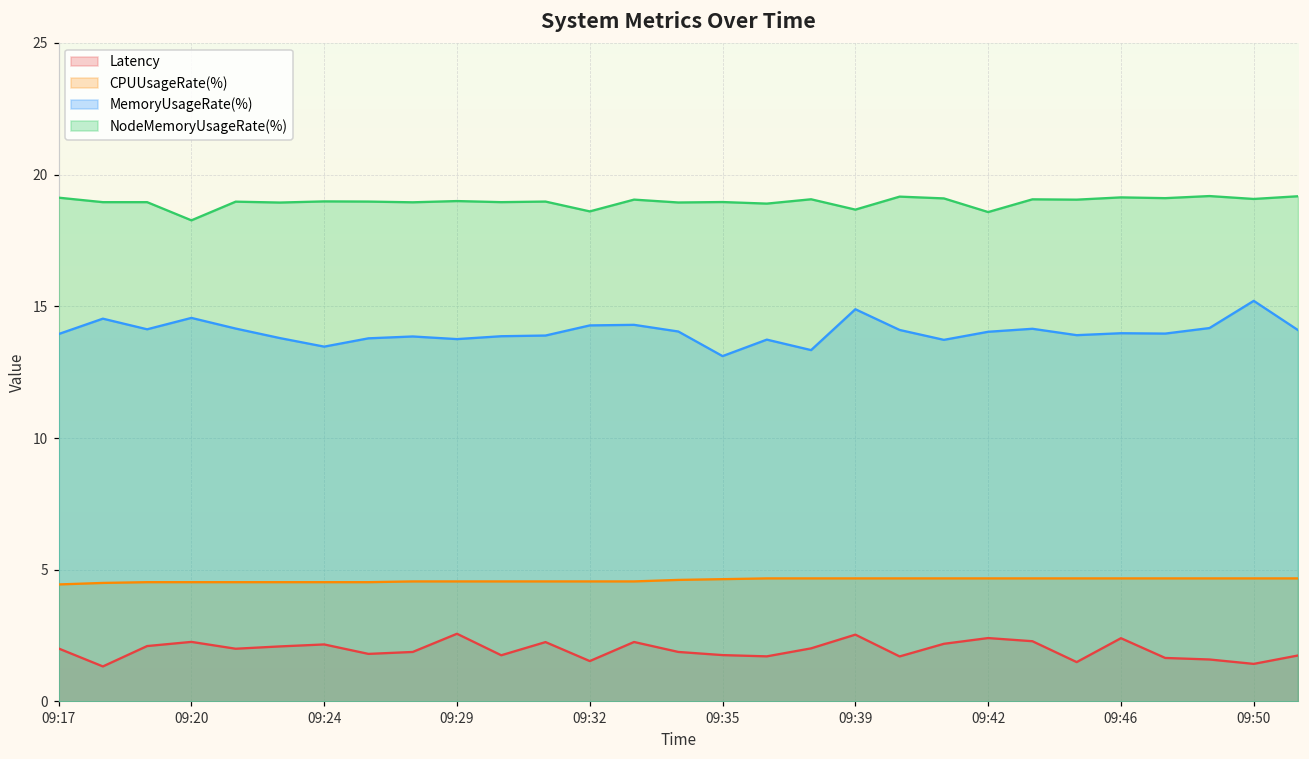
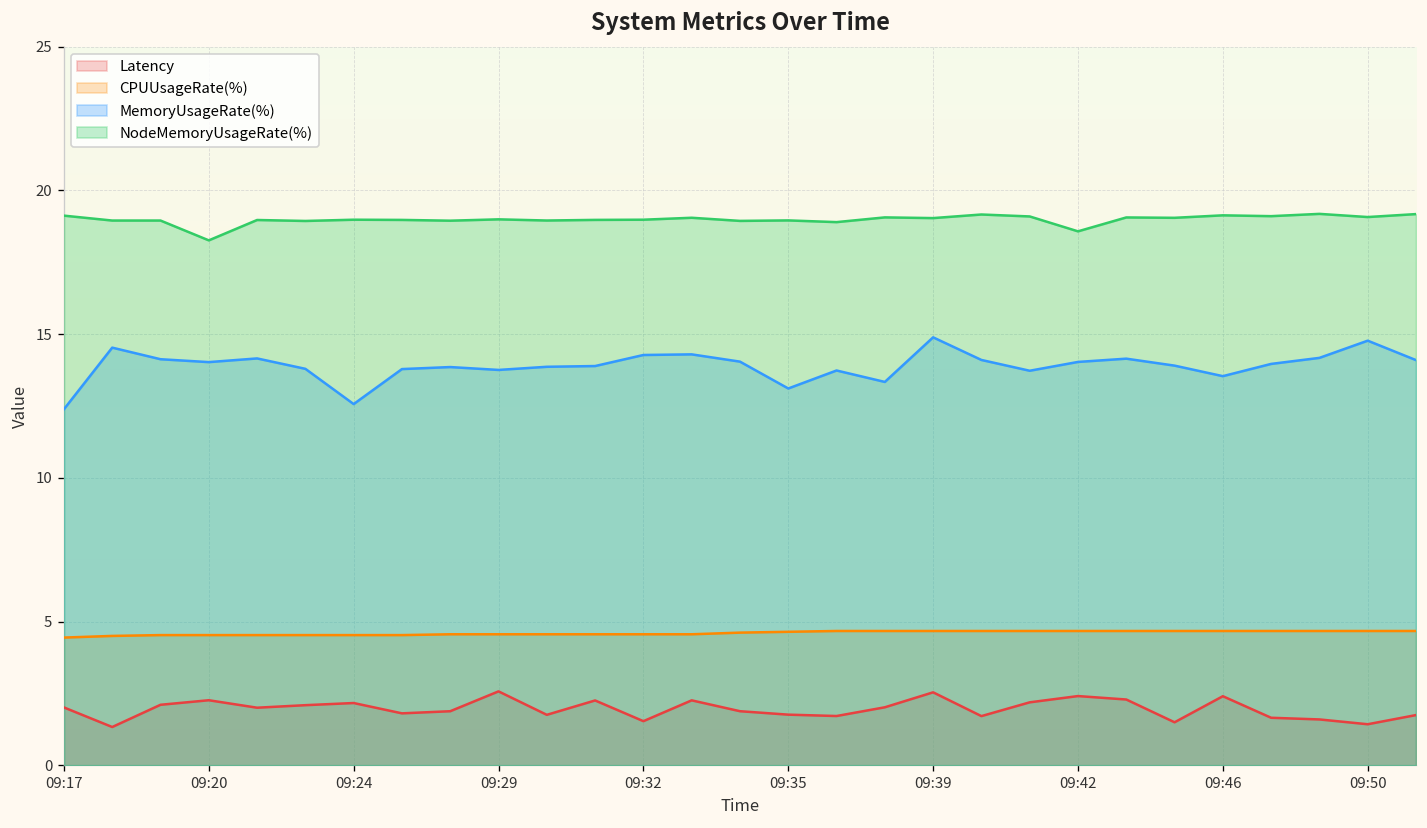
  {
    "MemoryUsageRate(%)": {
-     "09:17": 13.9,
-     "09:20": 14.6,
-     "09:24": 13.5,
+     "09:17": 12.4,
+     "09:20": 14.0,
+     "09:24": 12.6,
      "09:29": 13.8,
      "09:32": 14.3,
      "09:35": 13.1,
      "09:39": 14.9,
      "09:42": 14.0,
-     "09:46": 14.0,
-     "09:50": 15.2
+     "09:46": 13.5,
+     "09:50": 14.8
    },
    "NodeMemoryUsageRate(%)": {
      "09:17": 19.1,
      "09:20": 18.3,
      "09:24": 19.0,
      "09:29": 19.0,
-     "09:32": 18.6,
+     "09:32": 19.0,
      "09:35": 19.0,
-     "09:39": 18.7,
+     "09:39": 19.0,
      "09:42": 18.6,
      "09:46": 19.1,
      "09:50": 19.1
    }
  }
